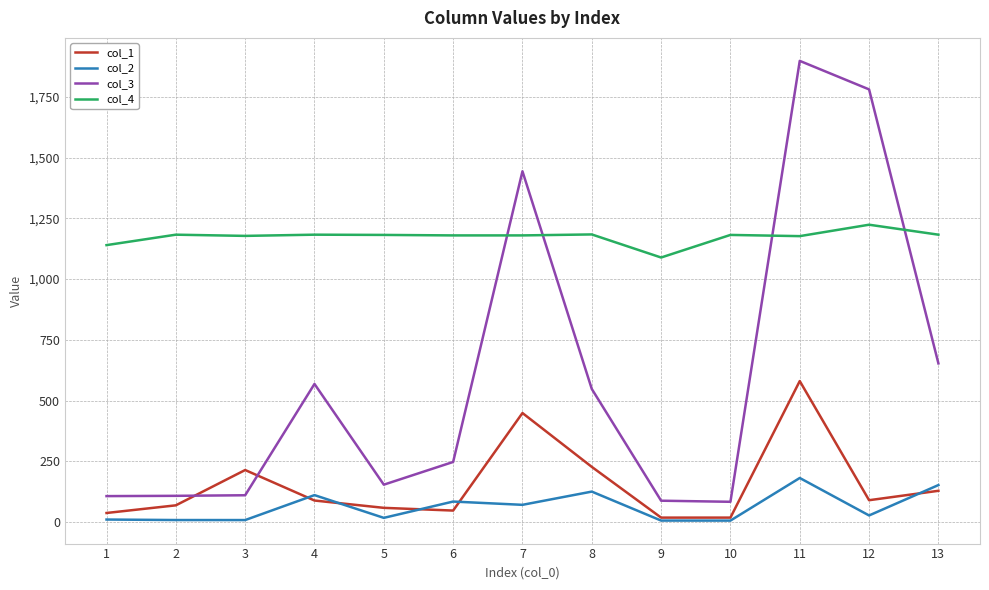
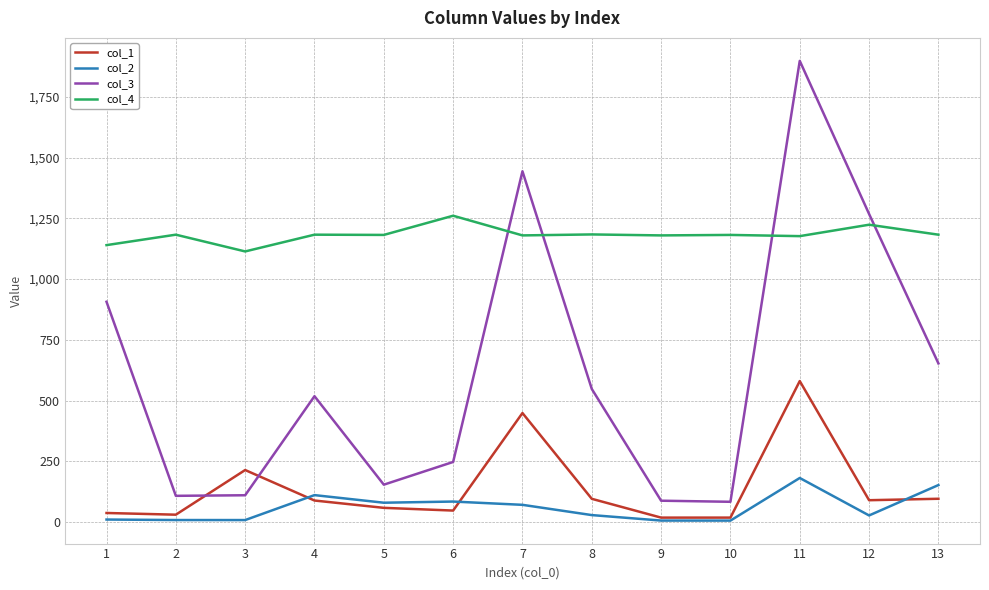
  {
    "col_1": {
      "1": "40",
-     "2": "70",
+     "2": "30",
      "3": "210",
      "4": "90",
      "5": "60",
      "6": "50",
      "7": "450",
-     "8": "230",
+     "8": "100",
      "9": "20",
      "10": "20",
      "11": "580",
      "12": "90",
-     "13": "130"
+     "13": "100"
    },
    "col_2": {
      "1": "10",
      "2": "10",
      "3": "10",
      "4": "110",
-     "5": "20",
+     "5": "80",
      "6": "80",
      "7": "70",
-     "8": "130",
+     "8": "30",
      "9": "10",
      "10": "10",
      "11": "180",
      "12": "30",
      "13": "150"
    },
    "col_3": {
-     "1": "110",
+     "1": "910",
      "2": "110",
      "3": "110",
-     "4": "570",
+     "4": "520",
      "5": "150",
      "6": "250",
      "7": "1,440",
      "8": "550",
      "9": "90",
      "10": "80",
      "11": "1,900",
-     "12": "1,780",
+     "12": "1,270",
      "13": "650"
    },
    "col_4": {
      "1": "1,140",
      "2": "1,180",
-     "3": "1,180",
+     "3": "1,110",
      "4": "1,180",
      "5": "1,180",
-     "6": "1,180",
+     "6": "1,260",
      "7": "1,180",
      "8": "1,180",
-     "9": "1,090",
+     "9": "1,180",
      "10": "1,180",
      "11": "1,180",
      "12": "1,220",
      "13": "1,180"
    }
  }
